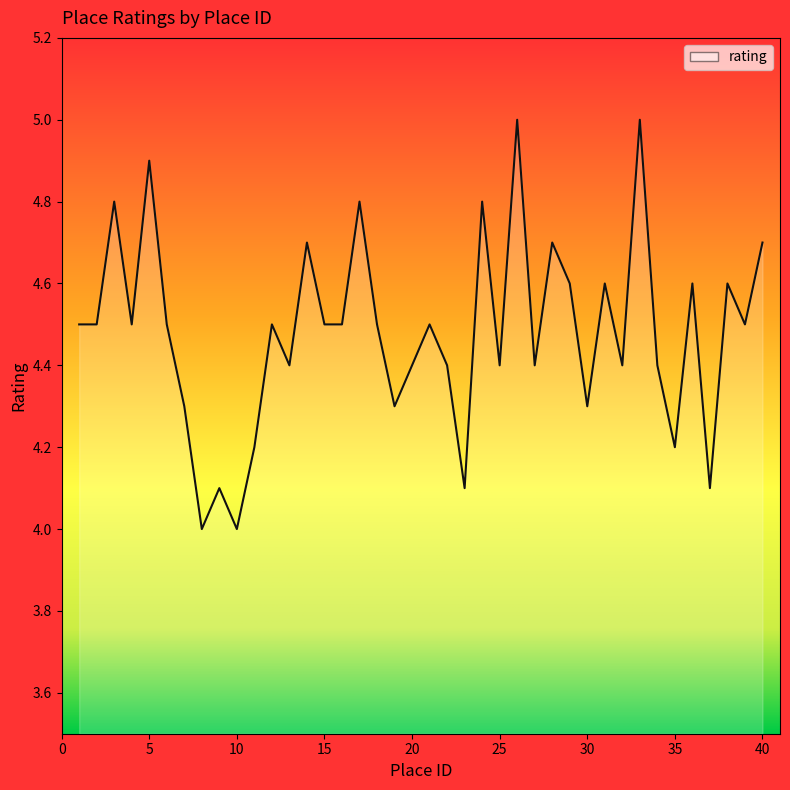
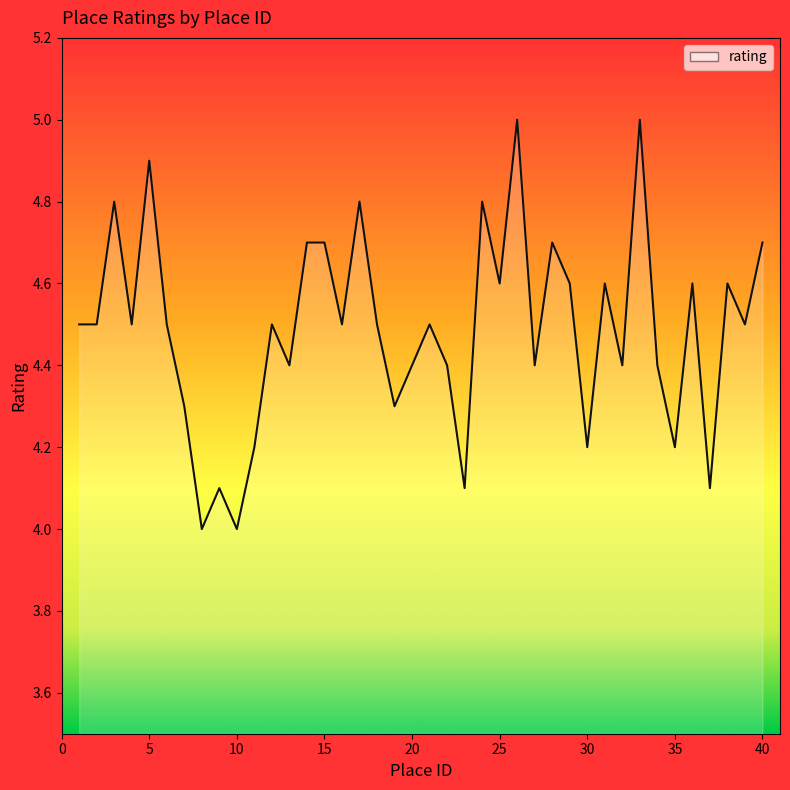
  {
    "5": 4.9,
    "10": 4.0,
-   "15": 4.5,
+   "15": 4.7,
    "20": 4.4,
-   "25": 4.4,
-   "30": 4.3,
+   "25": 4.6,
+   "30": 4.2,
    "35": 4.2,
    "40": 4.7
  }
